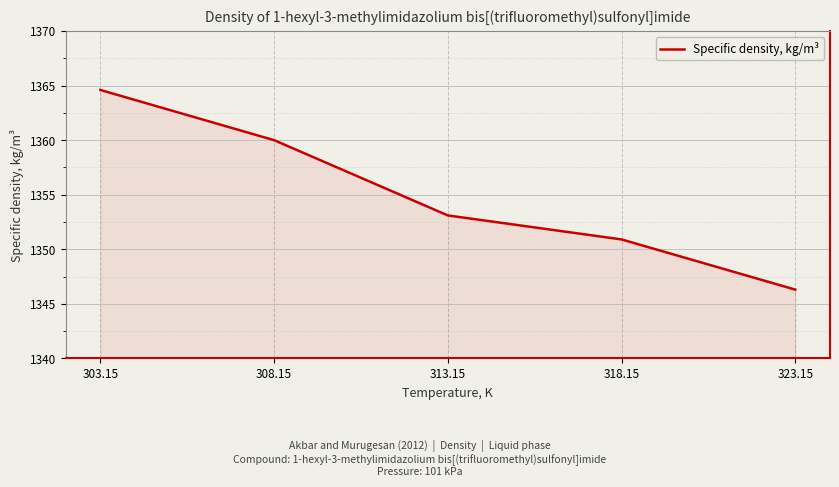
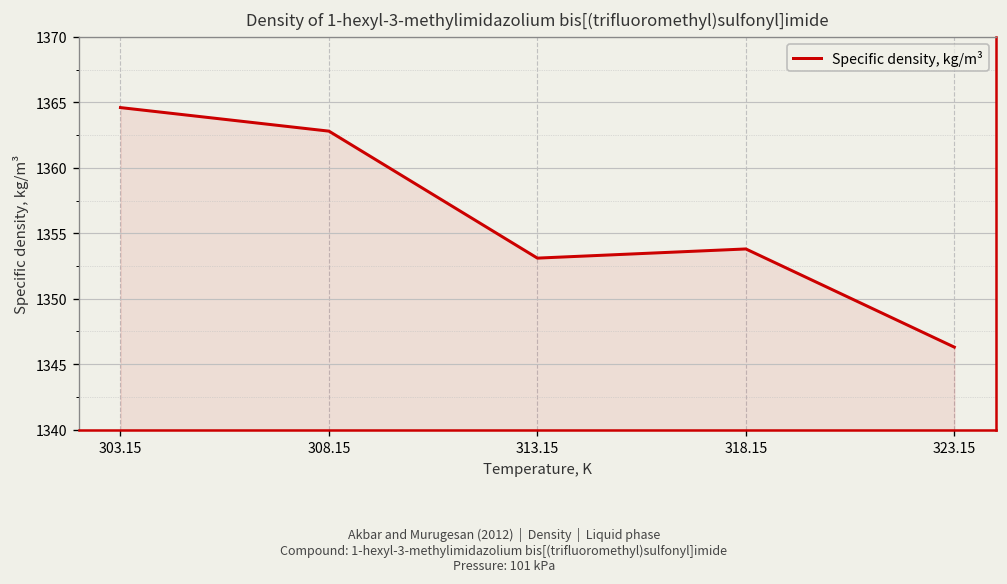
  {
    "303.15": 1364.6,
-   "308.15": 1360.0,
+   "308.15": 1362.8,
    "313.15": 1353.1,
-   "318.15": 1350.9,
+   "318.15": 1353.8,
    "323.15": 1346.3
  }
